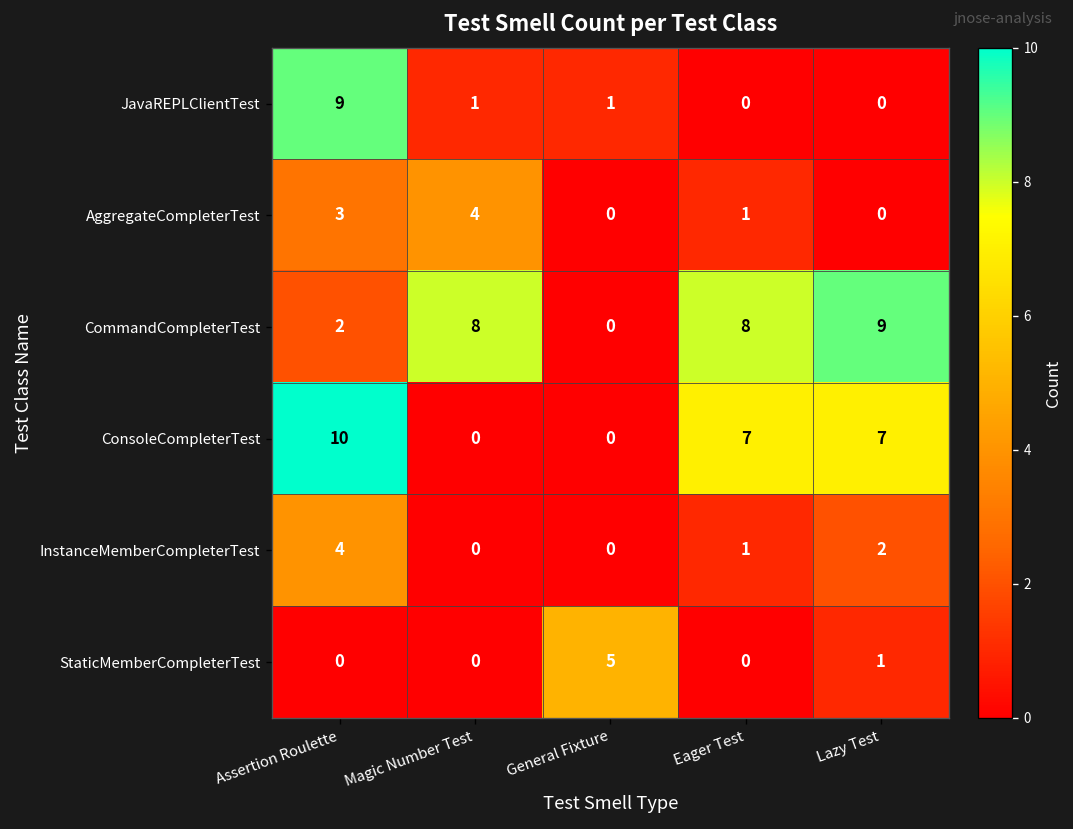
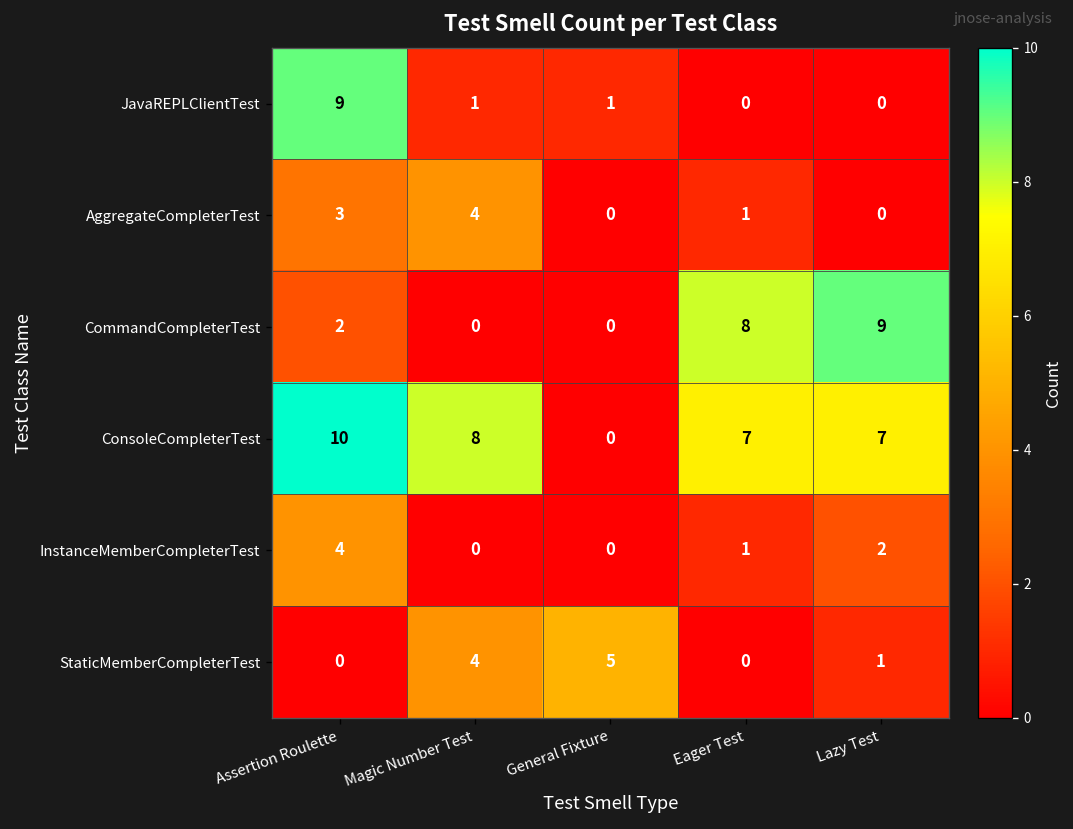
  {
    "JavaREPLClientTest": {
      "Assertion Roulette": 9,
      "Magic Number Test": 1,
      "General Fixture": 1,
      "Eager Test": 0,
      "Lazy Test": 0
    },
    "AggregateCompleterTest": {
      "Assertion Roulette": 3,
      "Magic Number Test": 4,
      "General Fixture": 0,
      "Eager Test": 1,
      "Lazy Test": 0
    },
    "CommandCompleterTest": {
      "Assertion Roulette": 2,
-     "Magic Number Test": 8,
+     "Magic Number Test": 0,
      "General Fixture": 0,
      "Eager Test": 8,
      "Lazy Test": 9
    },
    "ConsoleCompleterTest": {
      "Assertion Roulette": 10,
-     "Magic Number Test": 0,
+     "Magic Number Test": 8,
      "General Fixture": 0,
      "Eager Test": 7,
      "Lazy Test": 7
    },
    "InstanceMemberCompleterTest": {
      "Assertion Roulette": 4,
      "Magic Number Test": 0,
      "General Fixture": 0,
      "Eager Test": 1,
      "Lazy Test": 2
    },
    "StaticMemberCompleterTest": {
      "Assertion Roulette": 0,
-     "Magic Number Test": 0,
+     "Magic Number Test": 4,
      "General Fixture": 5,
      "Eager Test": 0,
      "Lazy Test": 1
    }
  }
